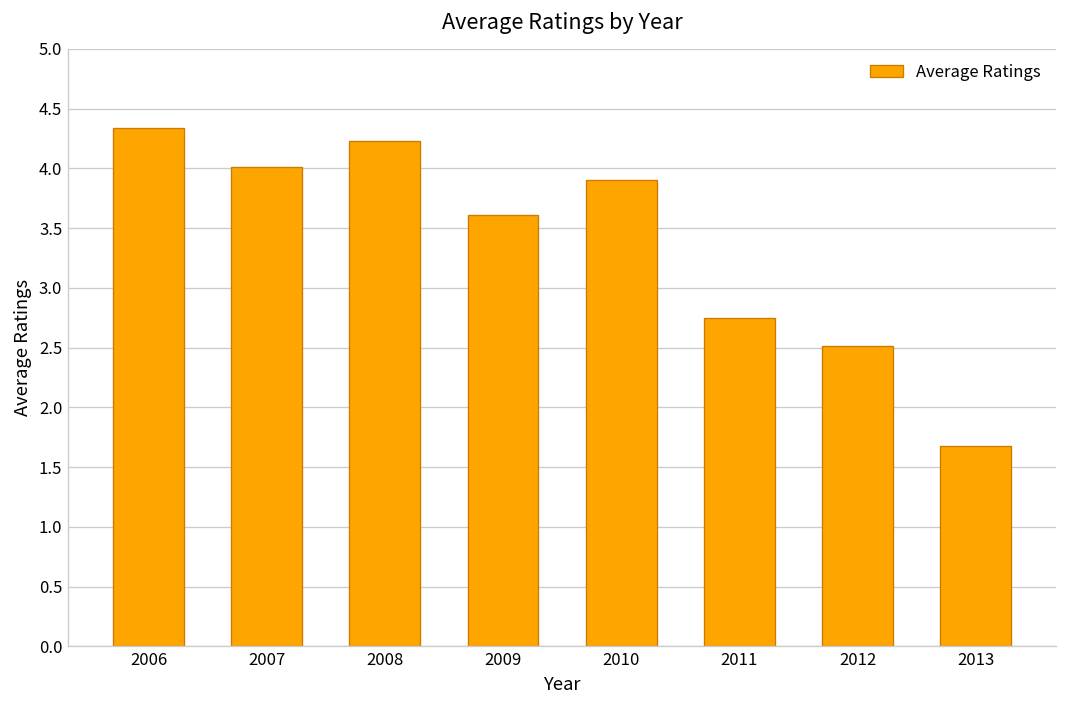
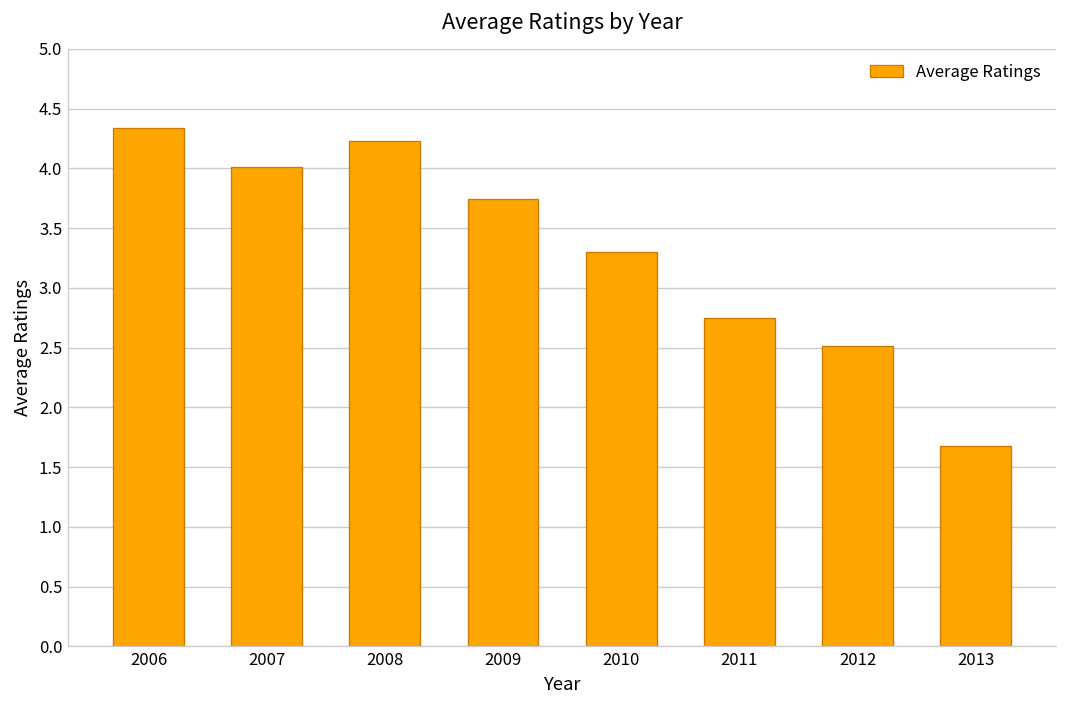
  {
    "2006": 4.3,
    "2007": 4.0,
    "2008": 4.2,
-   "2009": 3.6,
-   "2010": 3.9,
+   "2009": 3.7,
+   "2010": 3.3,
    "2011": 2.8,
    "2012": 2.5,
    "2013": 1.7
  }
